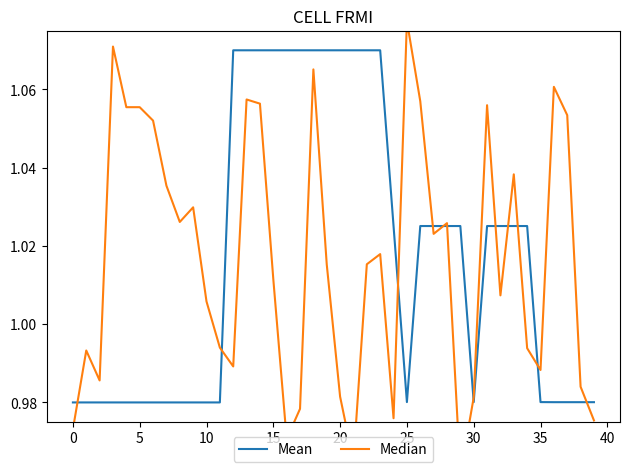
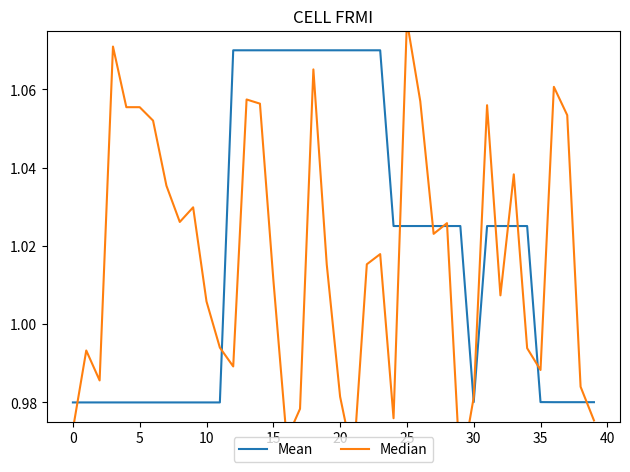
  {
    "Mean": {
      "0": 0.980,
      "5": 0.980,
      "10": 0.980,
      "15": 1.070,
      "20": 1.070,
-     "25": 0.980,
+     "25": 1.025,
      "30": 0.980,
      "35": 0.980
    },
    "Median": {
      "5": 1.055,
      "10": 1.006,
      "15": 1.012,
      "20": 0.981,
      "30": 0.981,
      "35": 0.988
    }
  }
